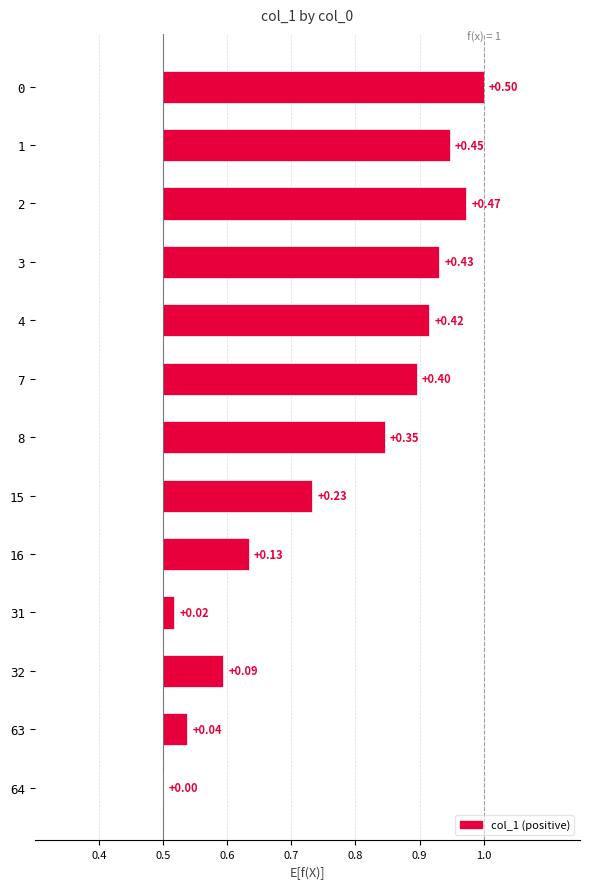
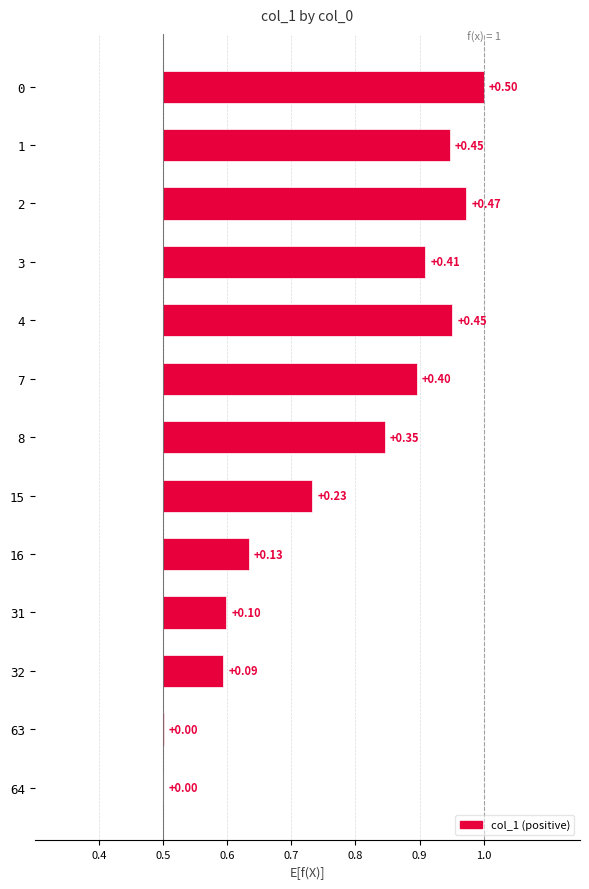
  {
    "0": "+0.50",
    "1": "+0.45",
    "2": "+0.47",
-   "3": "+0.43",
-   "4": "+0.42",
+   "3": "+0.41",
+   "4": "+0.45",
    "7": "+0.40",
    "8": "+0.35",
    "15": "+0.23",
    "16": "+0.13",
-   "31": "+0.02",
+   "31": "+0.10",
    "32": "+0.09",
-   "63": "+0.04",
+   "63": "+0.00",
    "64": "+0.00"
  }
